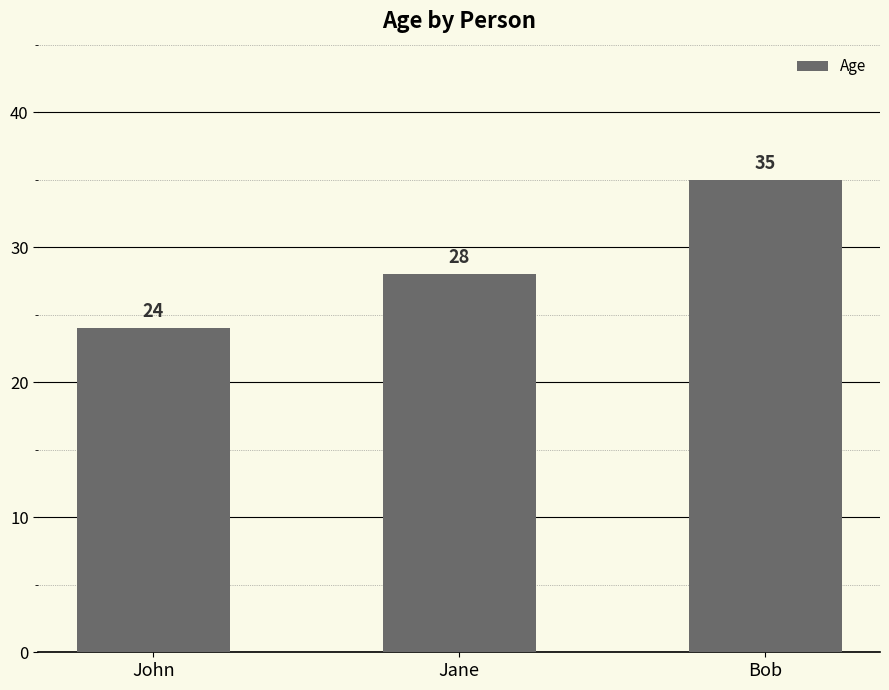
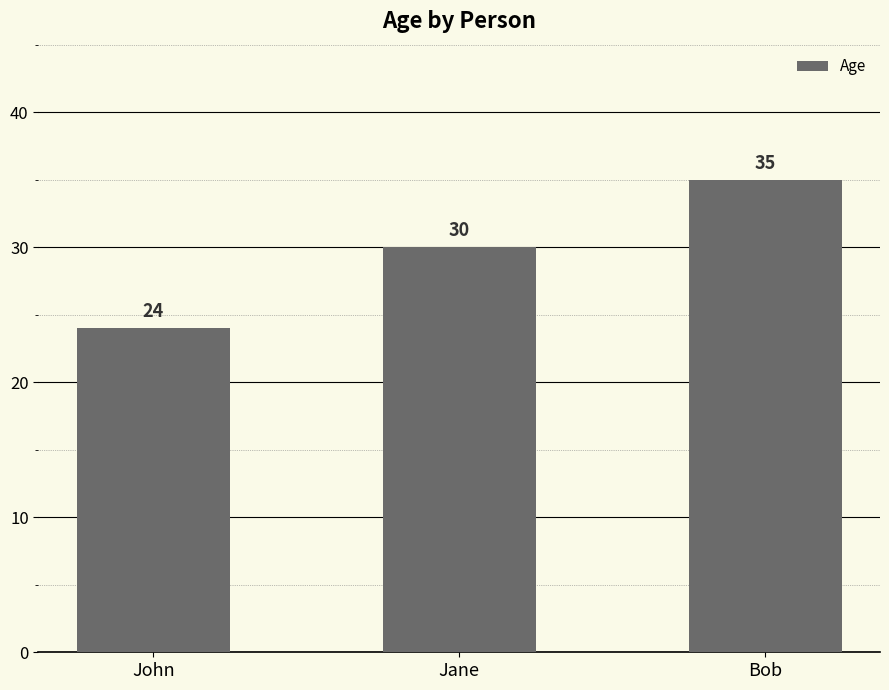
  {
    "John": 24,
-   "Jane": 28,
+   "Jane": 30,
    "Bob": 35
  }
